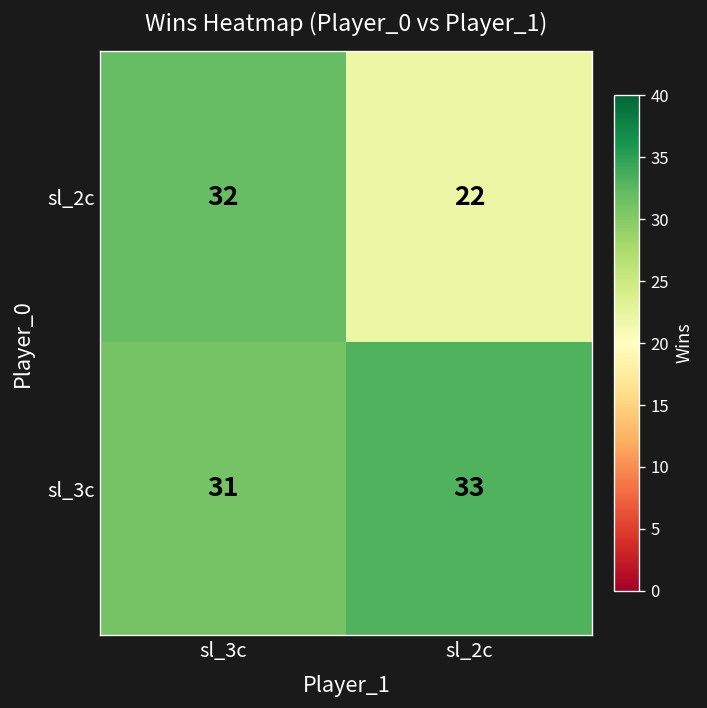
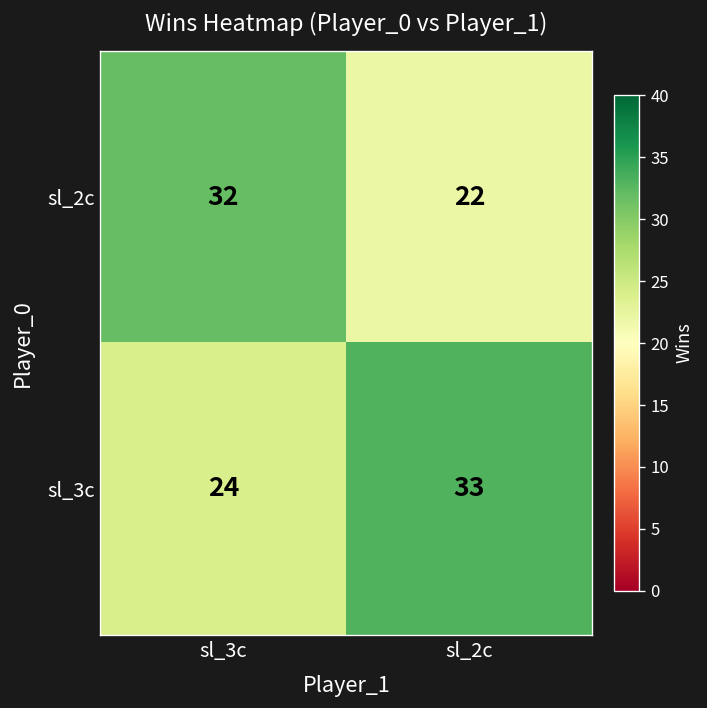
  {
    "sl_2c": {
      "sl_3c": 32,
      "sl_2c": 22
    },
    "sl_3c": {
-     "sl_3c": 31,
+     "sl_3c": 24,
      "sl_2c": 33
    }
  }
